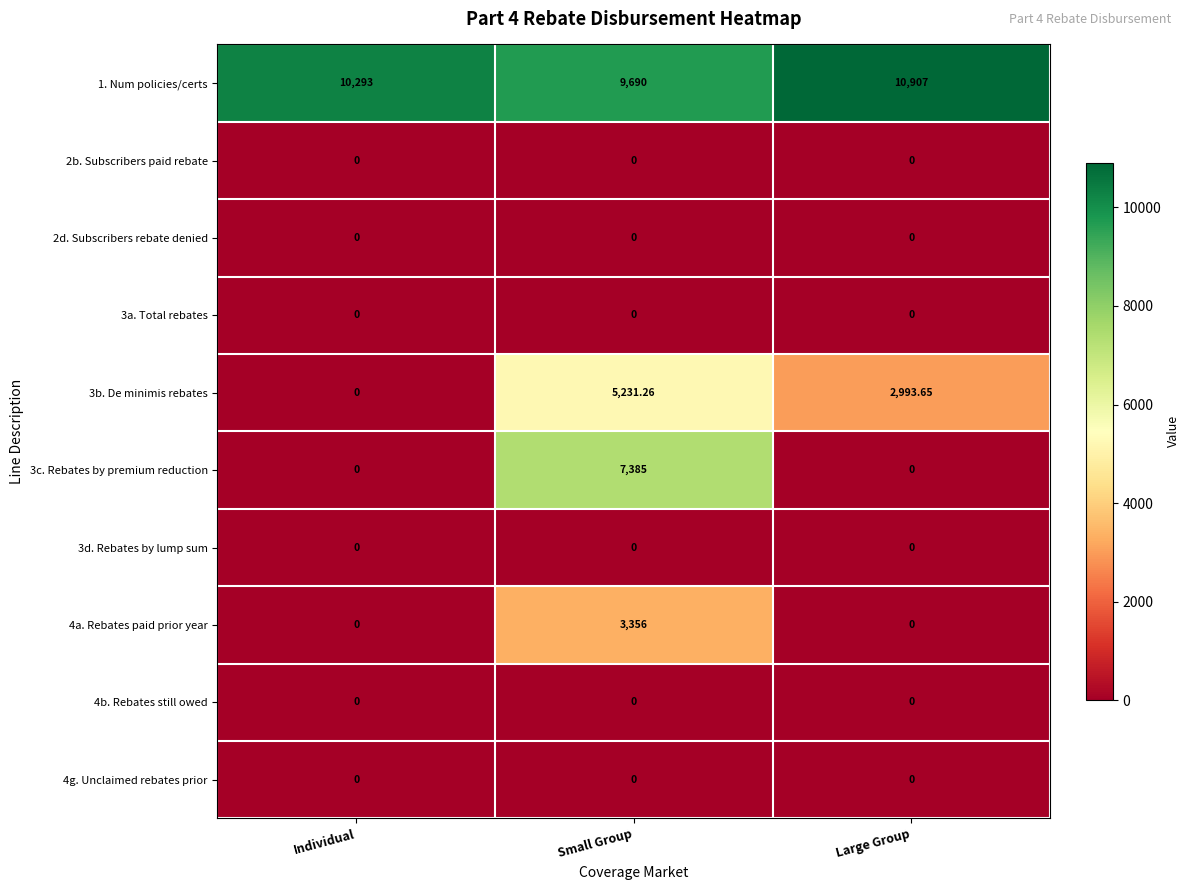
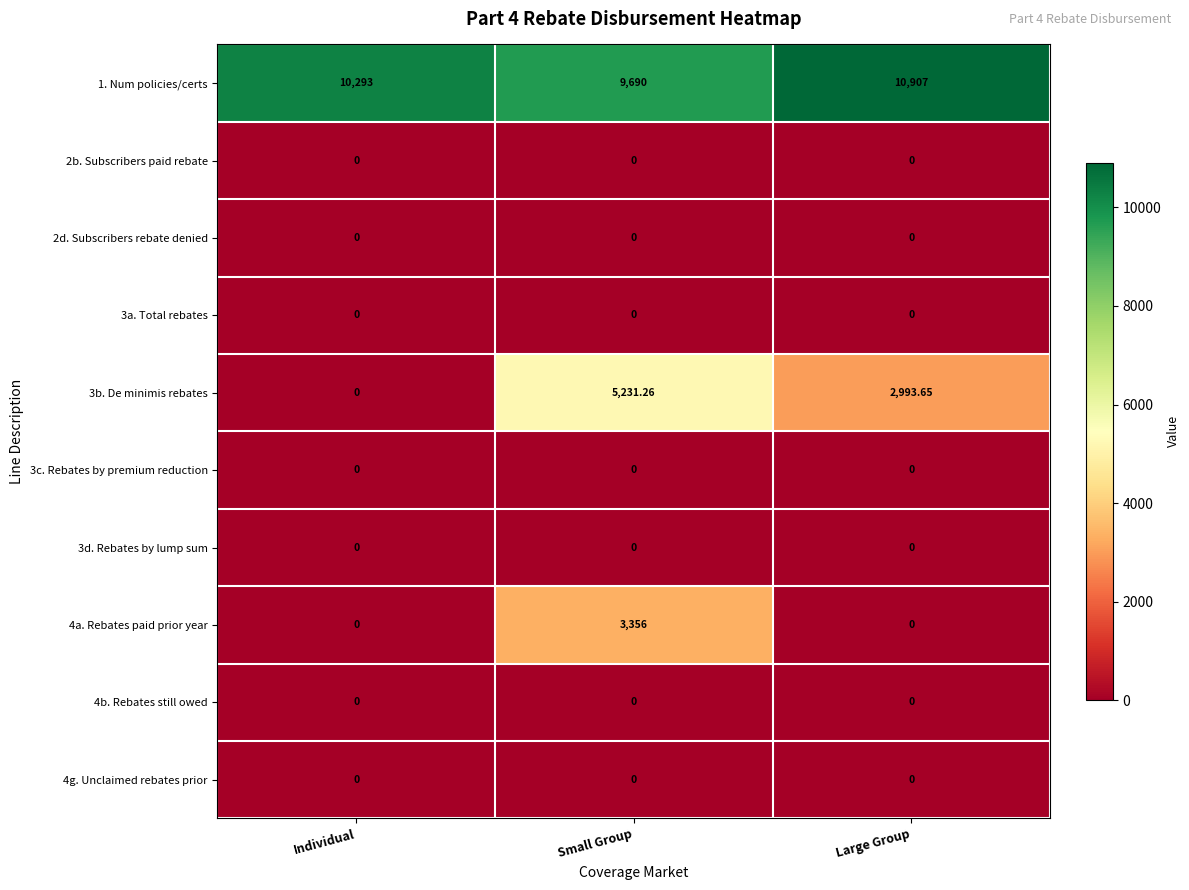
  {
    "1. Num policies/certs": {
      "Individual": "10,293",
      "Small Group": "9,690",
      "Large Group": "10,907"
    },
    "2b. Subscribers paid rebate": {
      "Individual": "0",
      "Small Group": "0",
      "Large Group": "0"
    },
    "2d. Subscribers rebate denied": {
      "Individual": "0",
      "Small Group": "0",
      "Large Group": "0"
    },
    "3a. Total rebates": {
      "Individual": "0",
      "Small Group": "0",
      "Large Group": "0"
    },
    "3b. De minimis rebates": {
      "Individual": "0",
      "Small Group": "5,231.26",
      "Large Group": "2,993.65"
    },
    "3c. Rebates by premium reduction": {
      "Individual": "0",
-     "Small Group": "7,385",
+     "Small Group": "0",
      "Large Group": "0"
    },
    "3d. Rebates by lump sum": {
      "Individual": "0",
      "Small Group": "0",
      "Large Group": "0"
    },
    "4a. Rebates paid prior year": {
      "Individual": "0",
      "Small Group": "3,356",
      "Large Group": "0"
    },
    "4b. Rebates still owed": {
      "Individual": "0",
      "Small Group": "0",
      "Large Group": "0"
    },
    "4g. Unclaimed rebates prior": {
      "Individual": "0",
      "Small Group": "0",
      "Large Group": "0"
    }
  }
